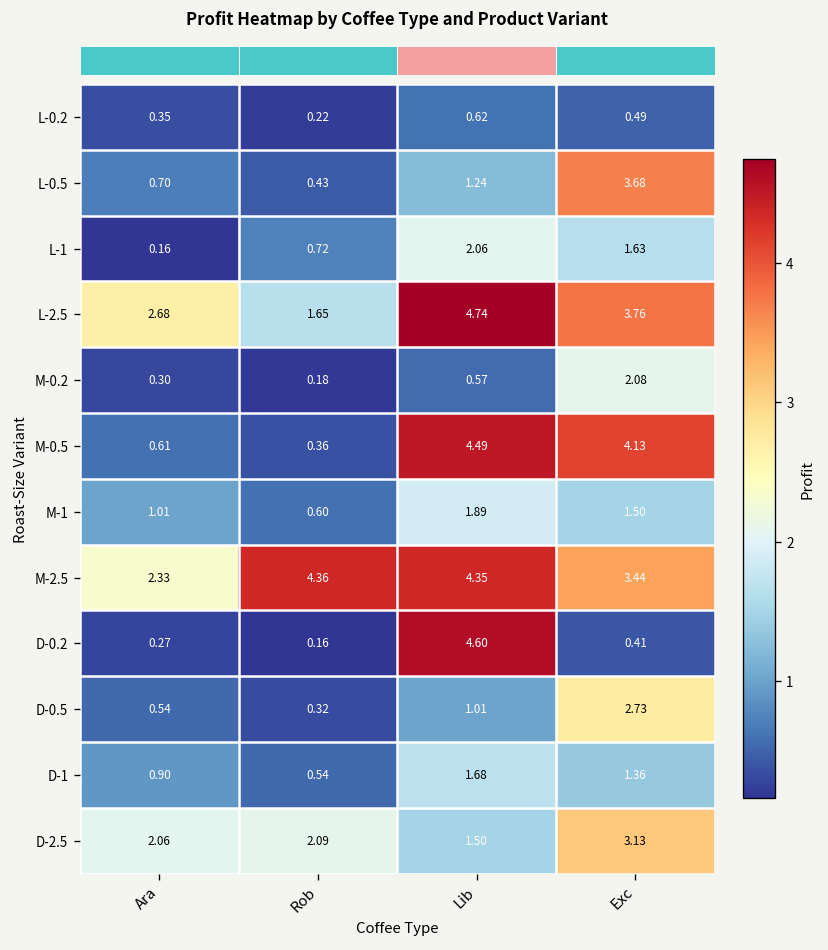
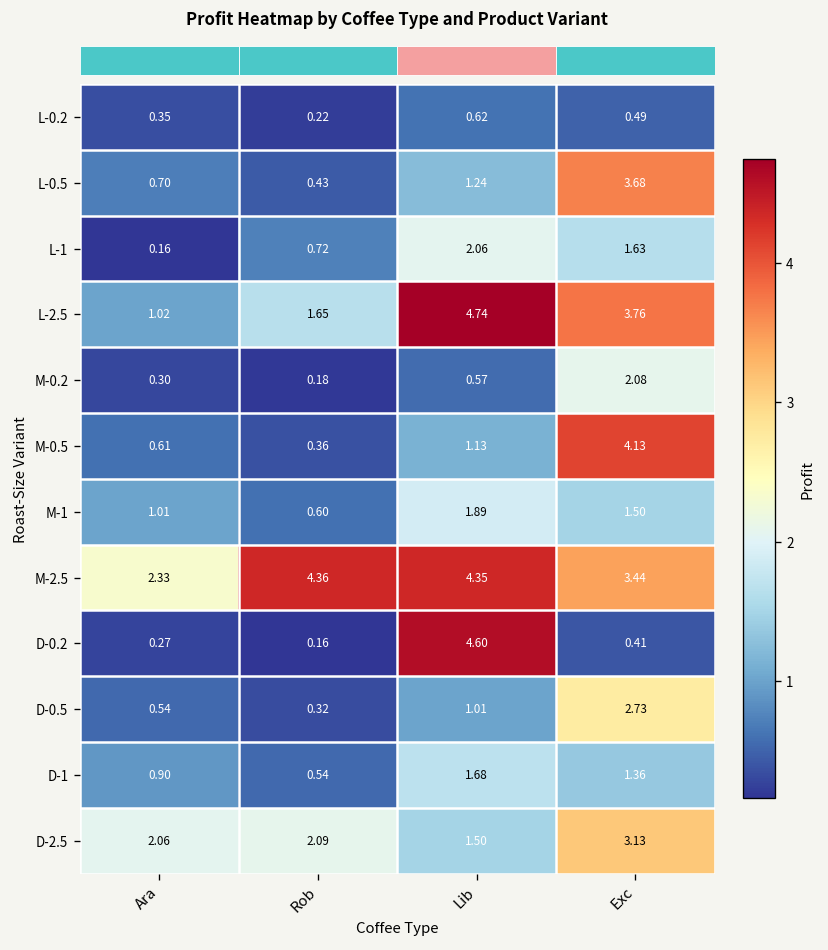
  {
    "L-0.2": {
      "Ara": 0.35,
      "Rob": 0.22,
      "Lib": 0.62,
      "Exc": 0.49
    },
    "L-0.5": {
      "Ara": 0.70,
      "Rob": 0.43,
      "Lib": 1.24,
      "Exc": 3.68
    },
    "L-1": {
      "Ara": 0.16,
      "Rob": 0.72,
      "Lib": 2.06,
      "Exc": 1.63
    },
    "L-2.5": {
-     "Ara": 2.68,
+     "Ara": 1.02,
      "Rob": 1.65,
      "Lib": 4.74,
      "Exc": 3.76
    },
    "M-0.2": {
      "Ara": 0.30,
      "Rob": 0.18,
      "Lib": 0.57,
      "Exc": 2.08
    },
    "M-0.5": {
      "Ara": 0.61,
      "Rob": 0.36,
-     "Lib": 4.49,
+     "Lib": 1.13,
      "Exc": 4.13
    },
    "M-1": {
      "Ara": 1.01,
      "Rob": 0.60,
      "Lib": 1.89,
      "Exc": 1.50
    },
    "M-2.5": {
      "Ara": 2.33,
      "Rob": 4.36,
      "Lib": 4.35,
      "Exc": 3.44
    },
    "D-0.2": {
      "Ara": 0.27,
      "Rob": 0.16,
      "Lib": 4.60,
      "Exc": 0.41
    },
    "D-0.5": {
      "Ara": 0.54,
      "Rob": 0.32,
      "Lib": 1.01,
      "Exc": 2.73
    },
    "D-1": {
      "Ara": 0.90,
      "Rob": 0.54,
      "Lib": 1.68,
      "Exc": 1.36
    },
    "D-2.5": {
      "Ara": 2.06,
      "Rob": 2.09,
      "Lib": 1.50,
      "Exc": 3.13
    }
  }
